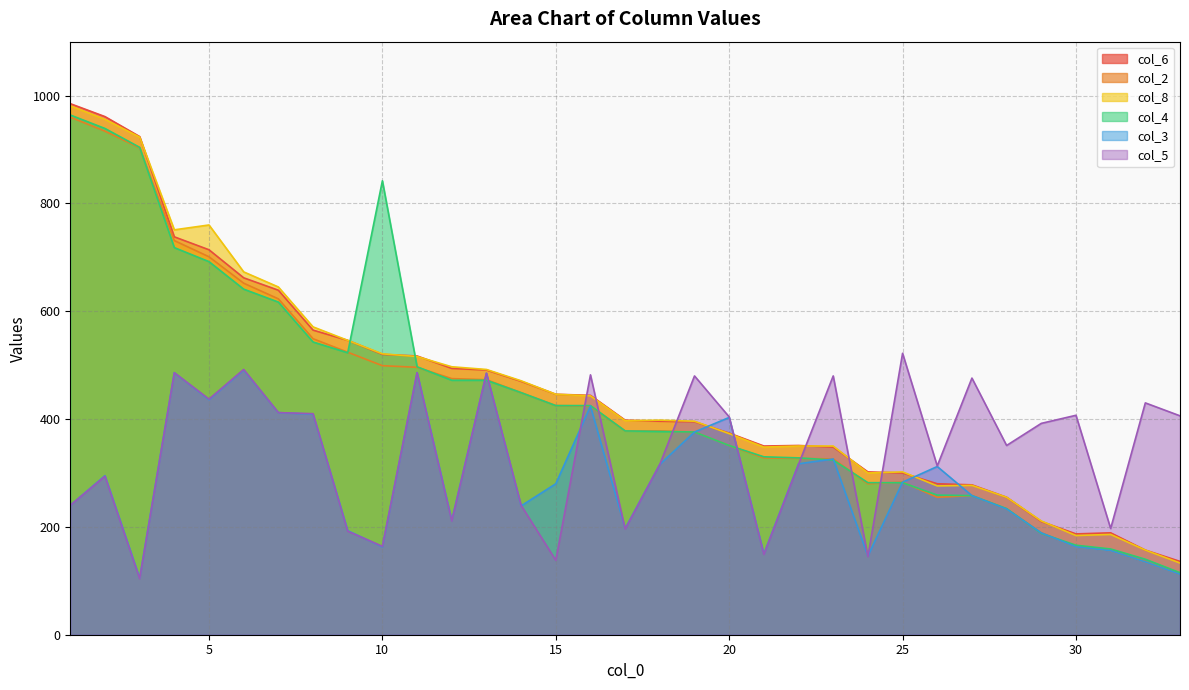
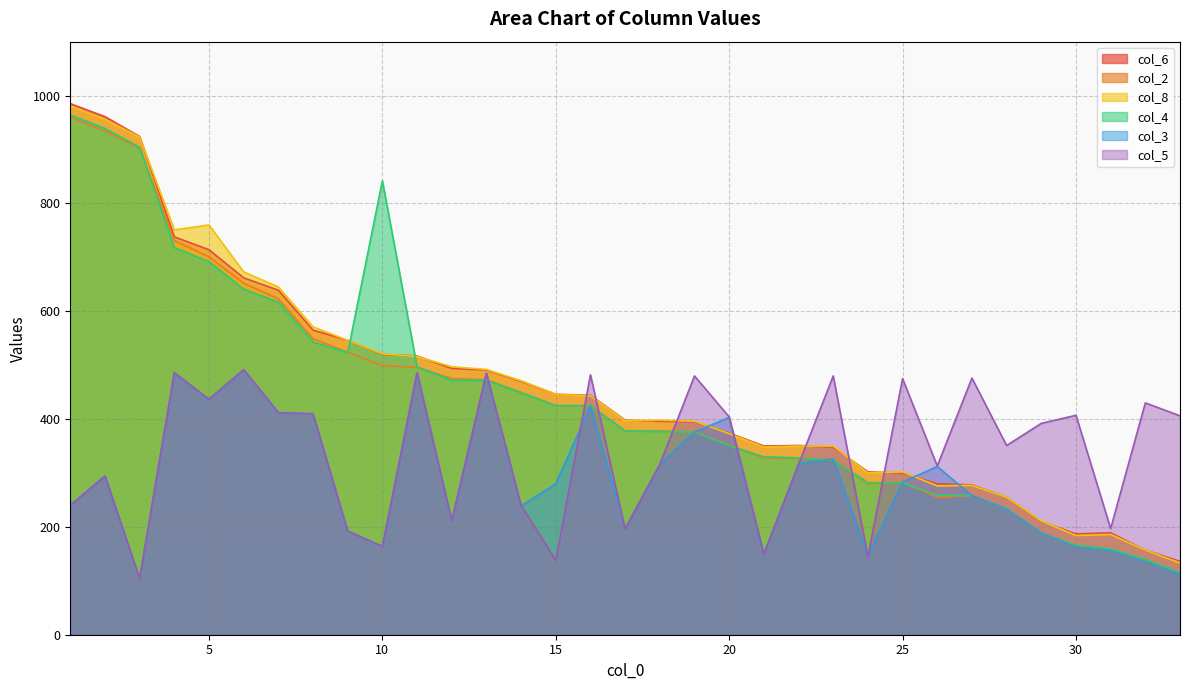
  {
    "col_8": {
      "5": 760
    },
    "col_4": {
      "5": 690,
      "10": 840
    },
    "col_3": {
      "15": 280
    },
    "col_5": {
      "15": 140,
-     "25": 520,
+     "25": 480,
      "30": 410
    }
  }
